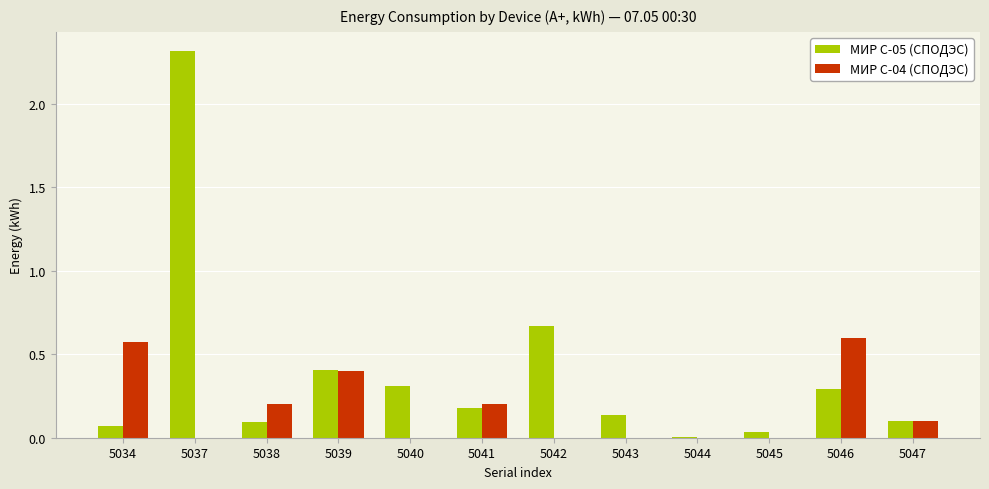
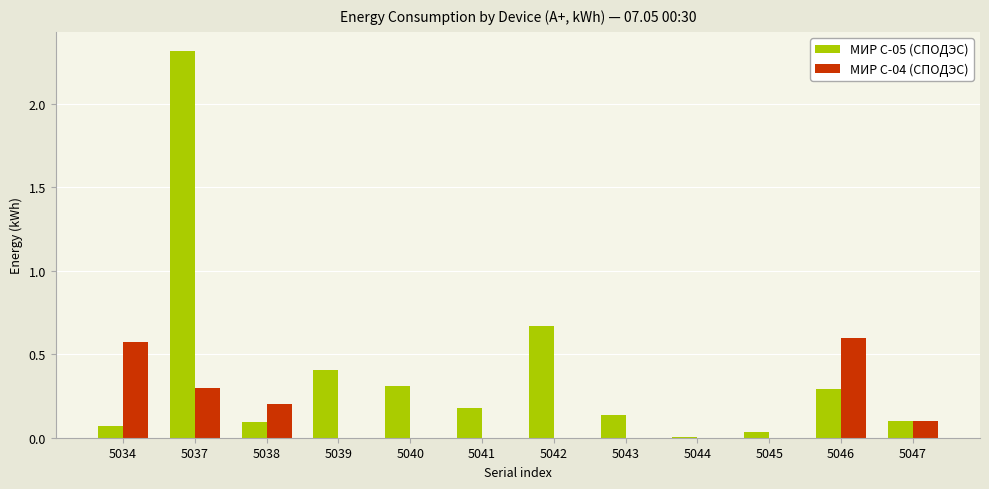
  {
    "МИР С-05 (СПОДЭС)": {
      "5034": 0.07,
      "5037": 2.32,
      "5038": 0.1,
      "5039": 0.4,
      "5040": 0.3,
      "5041": 0.18,
      "5042": 0.67,
      "5043": 0.14,
      "5045": 0.03,
      "5046": 0.3,
      "5047": 0.1
    },
    "МИР С-04 (СПОДЭС)": {
      "5034": 0.57,
-     "5037": 0.0,
+     "5037": 0.3,
      "5038": 0.2,
-     "5039": 0.4,
+     "5039": 0.0,
      "5040": 0.0,
-     "5041": 0.2,
+     "5041": 0.0,
      "5042": 0.0,
      "5043": 0.0,
      "5044": 0.0,
      "5045": 0.0,
      "5046": 0.6,
      "5047": 0.1
    }
  }
